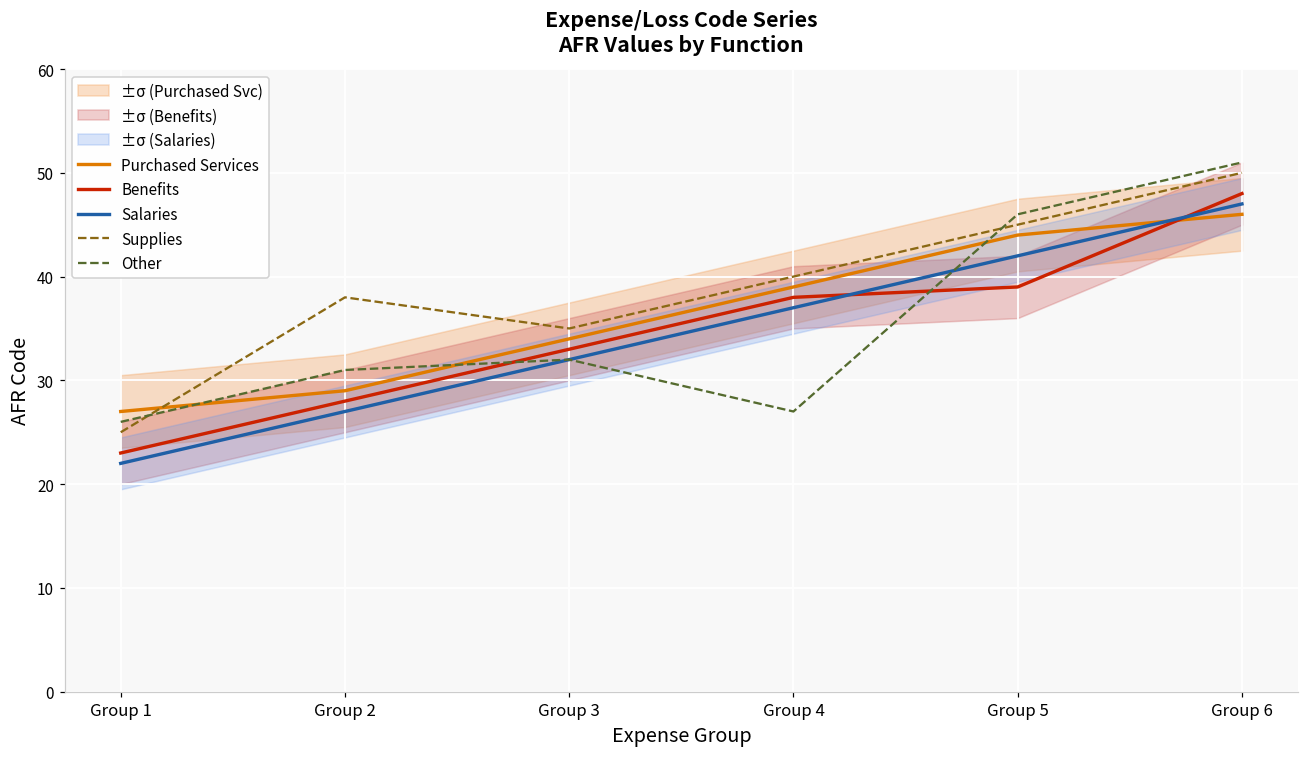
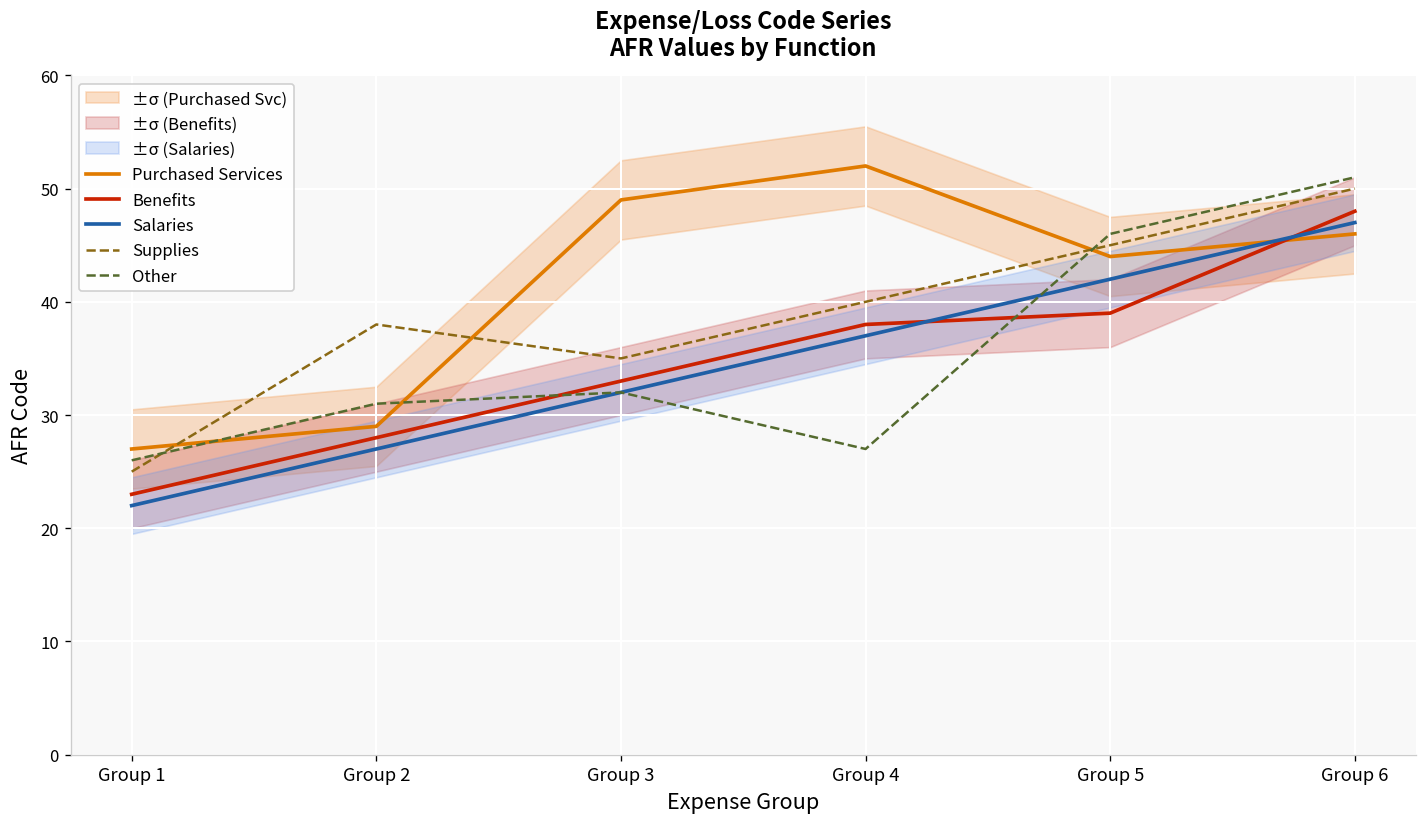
  {
    "Purchased Services": {
      "Group 1": 27,
      "Group 2": 29,
-     "Group 3": 34,
-     "Group 4": 39,
+     "Group 3": 49,
+     "Group 4": 52,
      "Group 5": 44,
      "Group 6": 46
    },
    "Benefits": {
      "Group 1": 23,
      "Group 2": 28,
      "Group 3": 33,
      "Group 4": 38,
      "Group 5": 39,
      "Group 6": 48
    },
    "Salaries": {
      "Group 1": 22,
      "Group 2": 27,
      "Group 4": 37,
      "Group 6": 47
    },
    "Supplies": {
      "Group 1": 25,
      "Group 2": 38,
      "Group 3": 35,
      "Group 4": 40,
      "Group 5": 45,
      "Group 6": 50
    },
    "Other": {
      "Group 4": 27,
      "Group 5": 46
    }
  }
